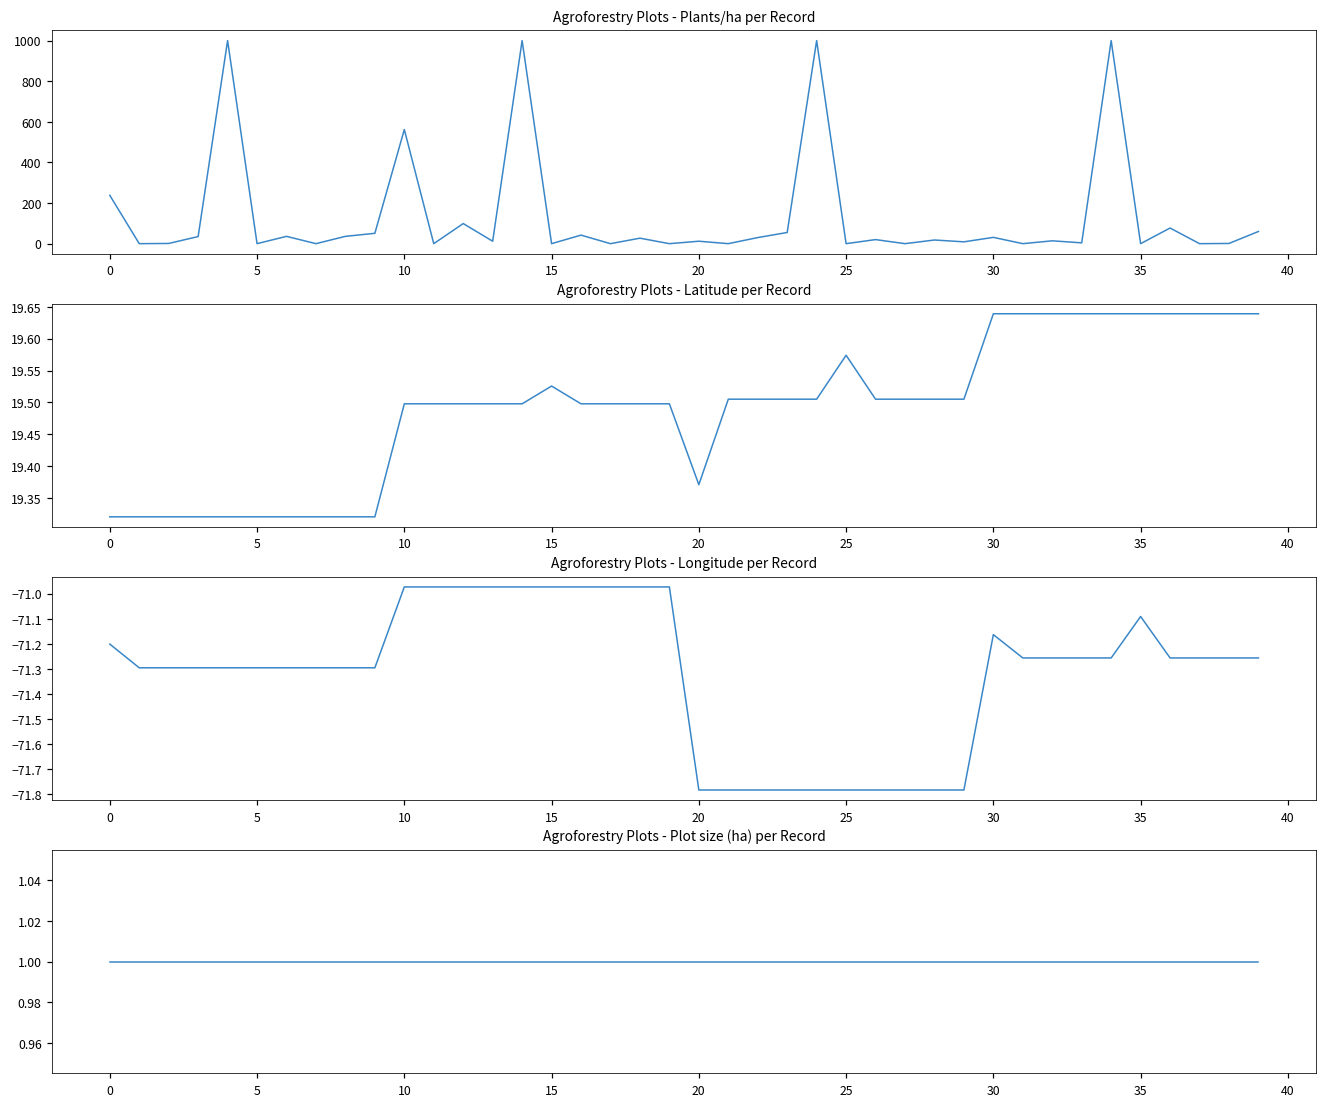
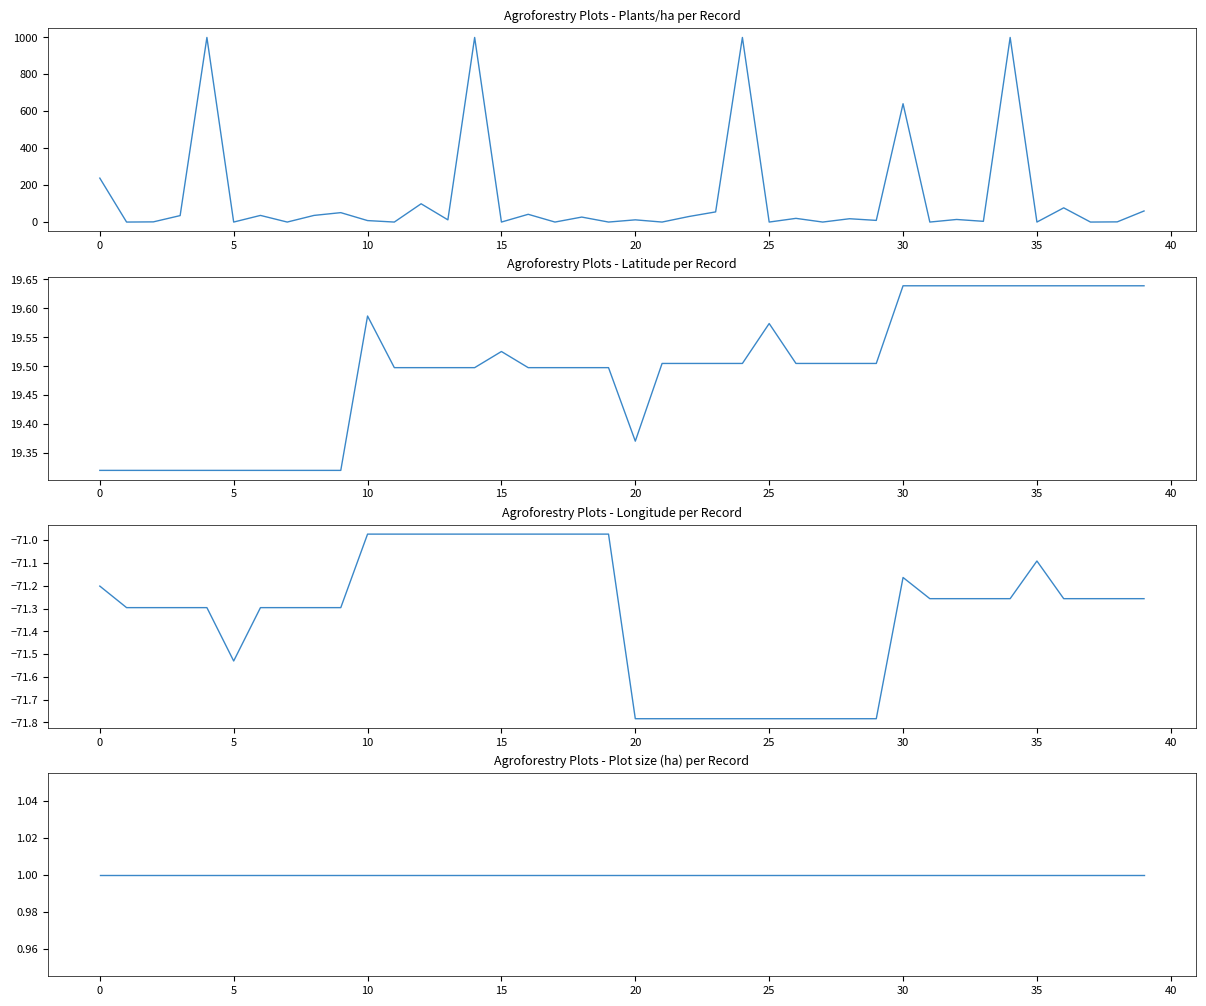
  {
    "Agroforestry Plots - Plants/ha per Record": {
      "0": 240,
      "5": 0,
-     "10": 560,
+     "10": 10,
      "15": 0,
      "20": 10,
      "25": 0,
-     "30": 30,
+     "30": 640,
      "35": 0
    },
    "Agroforestry Plots - Latitude per Record": {
      "0": 19.32,
      "5": 19.32,
-     "10": 19.50,
+     "10": 19.59,
      "15": 19.53,
      "20": 19.37,
      "25": 19.57,
      "30": 19.64,
      "35": 19.64
    },
    "Agroforestry Plots - Longitude per Record": {
      "0": -71.20,
-     "5": -71.30,
+     "5": -71.53,
      "10": -70.97,
      "15": -70.97,
      "20": -71.78,
      "25": -71.78,
      "30": -71.16,
      "35": -71.09
    },
    "Agroforestry Plots - Plot size (ha) per Record": {
      "0": 1.000,
      "5": 1.000,
      "10": 1.000,
      "15": 1.000,
      "20": 1.000,
      "25": 1.000,
      "30": 1.000,
      "35": 1.000
    }
  }
